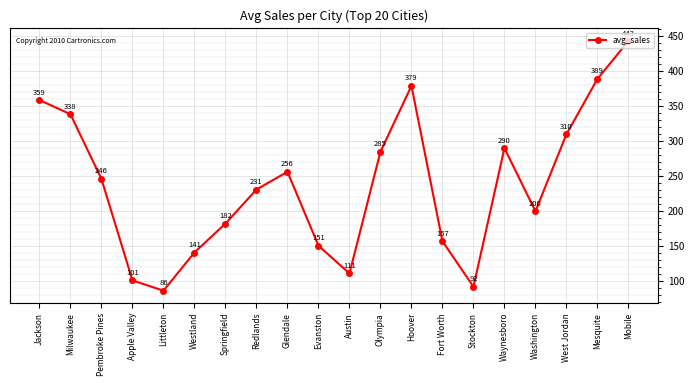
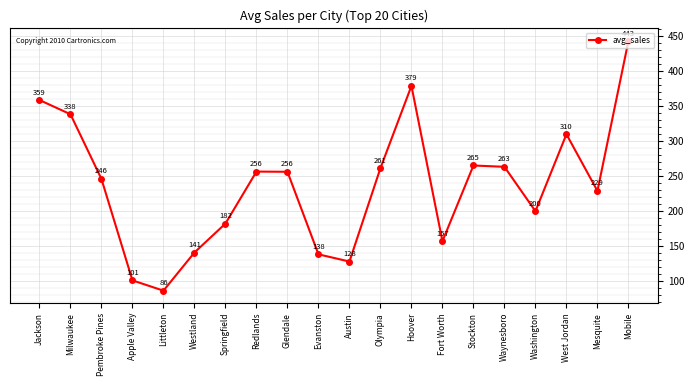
  {
    "Jackson": 359,
    "Milwaukee": 338,
    "Pembroke Pines": 246,
    "Apple Valley": 101,
    "Littleton": 86,
    "Westland": 141,
    "Springfield": 182,
-   "Redlands": 231,
+   "Redlands": 256,
    "Glendale": 256,
-   "Evanston": 151,
-   "Austin": 111,
-   "Olympia": 285,
+   "Evanston": 138,
+   "Austin": 128,
+   "Olympia": 261,
    "Hoover": 379,
    "Fort Worth": 157,
-   "Stockton": 92,
-   "Waynesboro": 290,
+   "Stockton": 265,
+   "Waynesboro": 263,
    "Washington": 200,
    "West Jordan": 310,
-   "Mesquite": 389
+   "Mesquite": 229
  }
